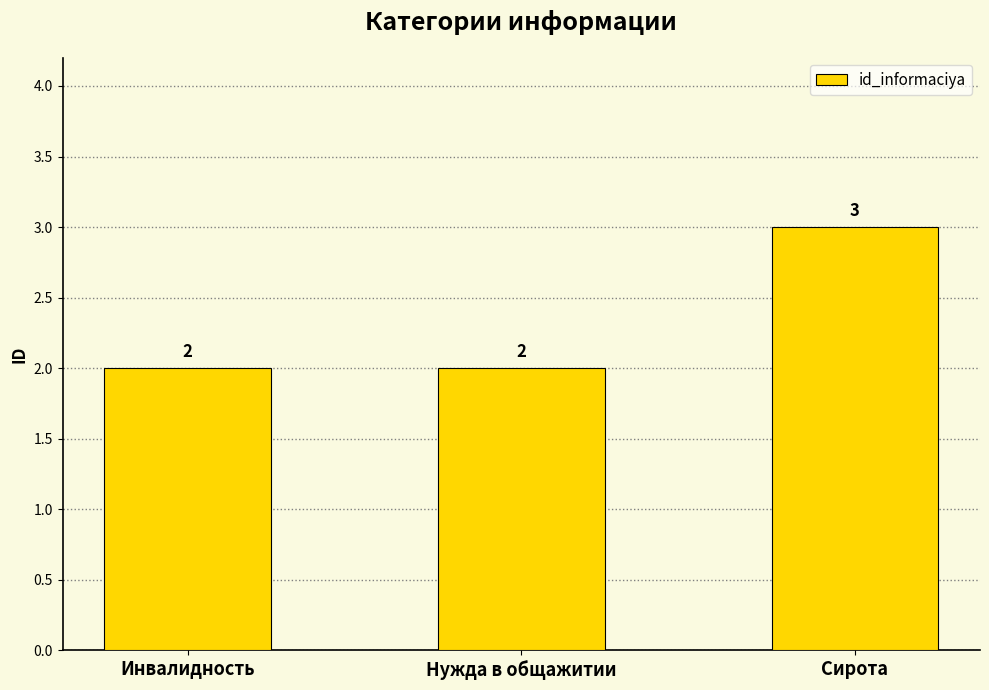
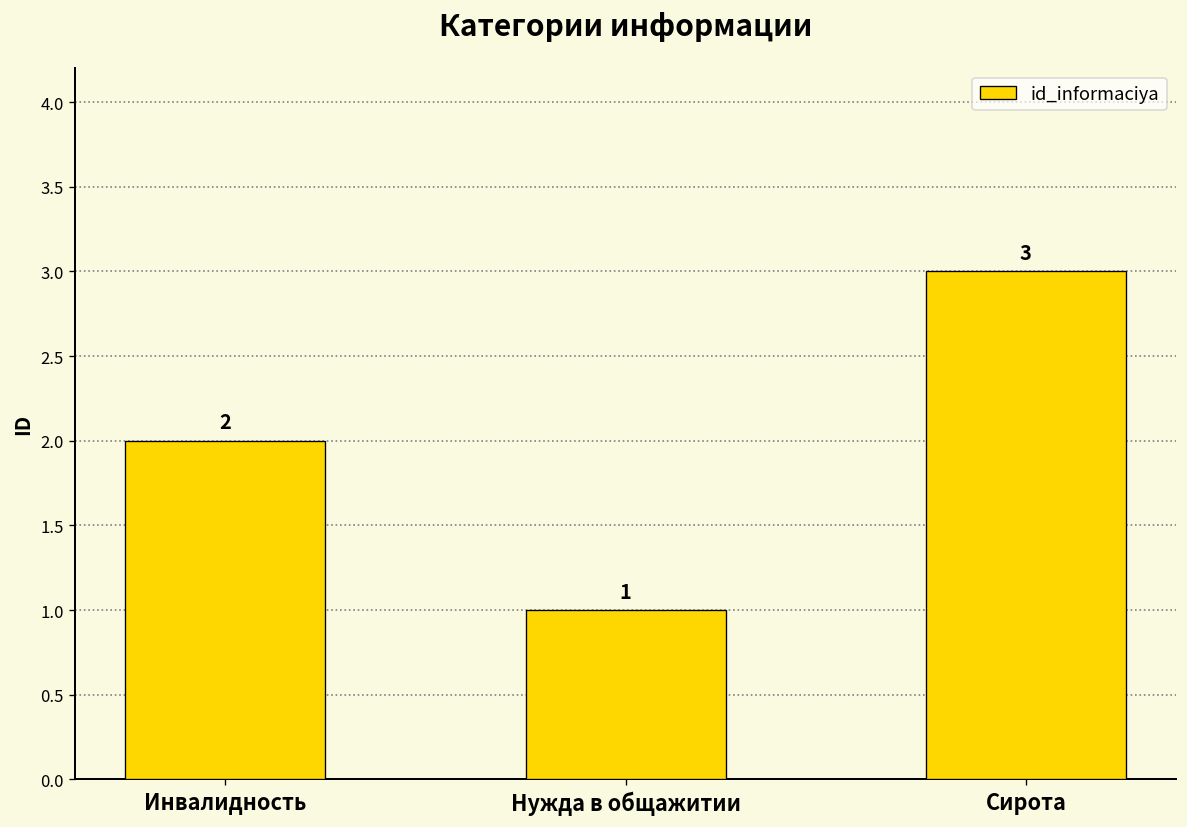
  {
    "Инвалидность": 2,
-   "Нужда в общажитии": 2,
+   "Нужда в общажитии": 1,
    "Сирота": 3
  }
